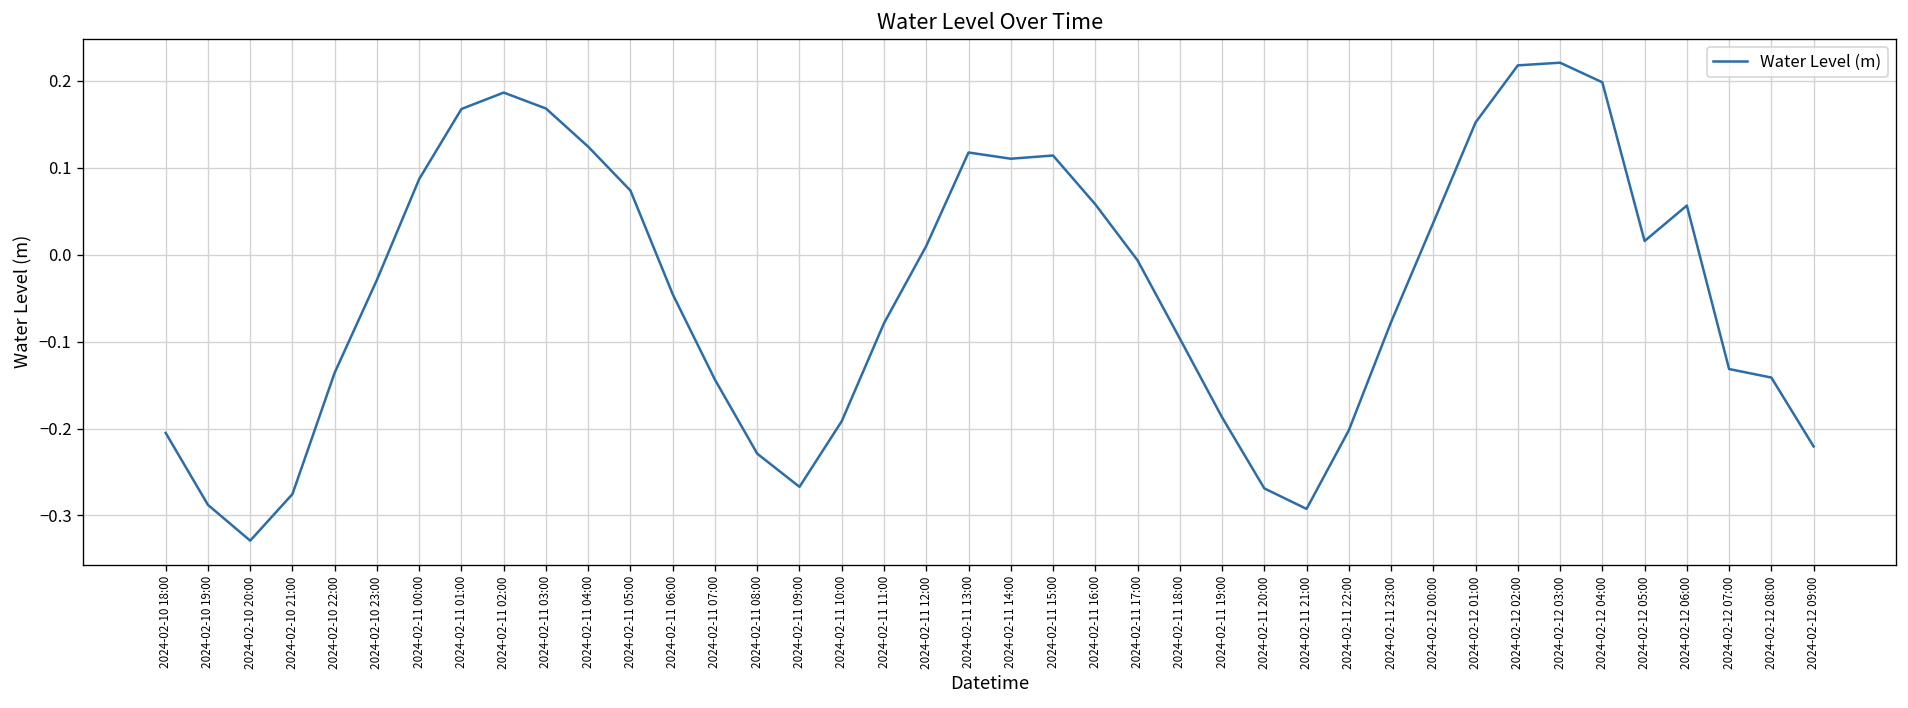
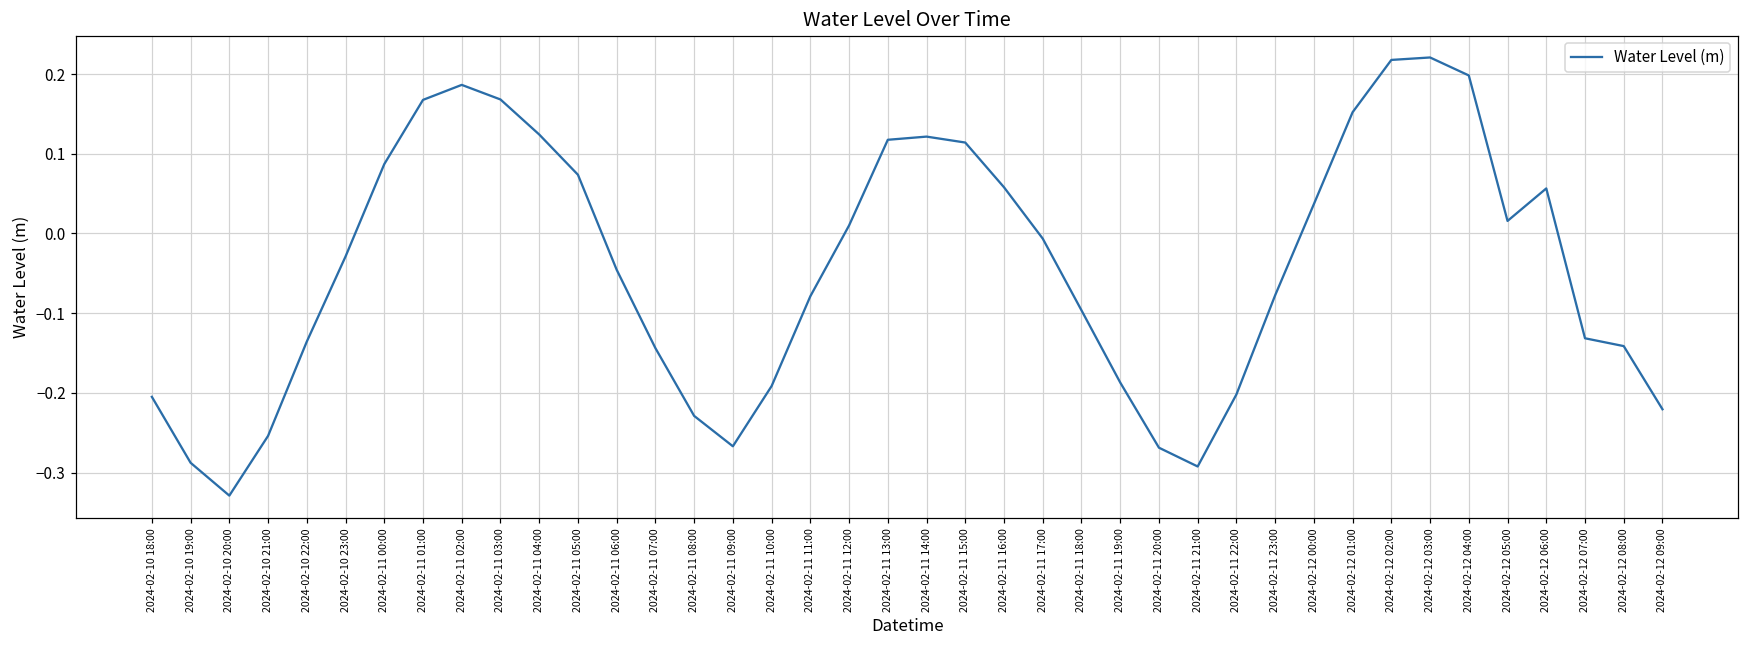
  {
    "2024-02-10 18:00": -0.21,
    "2024-02-10 19:00": -0.29,
    "2024-02-10 20:00": -0.33,
-   "2024-02-10 21:00": -0.28,
+   "2024-02-10 21:00": -0.25,
    "2024-02-10 22:00": -0.14,
    "2024-02-10 23:00": -0.03,
    "2024-02-11 00:00": 0.09,
    "2024-02-11 01:00": 0.17,
    "2024-02-11 02:00": 0.19,
    "2024-02-11 03:00": 0.17,
    "2024-02-11 04:00": 0.12,
    "2024-02-11 05:00": 0.07,
    "2024-02-11 06:00": -0.05,
    "2024-02-11 07:00": -0.14,
    "2024-02-11 08:00": -0.23,
    "2024-02-11 09:00": -0.27,
    "2024-02-11 10:00": -0.19,
    "2024-02-11 11:00": -0.08,
    "2024-02-11 12:00": 0.01,
    "2024-02-11 13:00": 0.12,
-   "2024-02-11 14:00": 0.11,
+   "2024-02-11 14:00": 0.12,
    "2024-02-11 15:00": 0.11,
    "2024-02-11 16:00": 0.06,
    "2024-02-11 17:00": -0.01,
    "2024-02-11 18:00": -0.10,
    "2024-02-11 19:00": -0.19,
    "2024-02-11 20:00": -0.27,
    "2024-02-11 21:00": -0.29,
    "2024-02-11 22:00": -0.20,
    "2024-02-11 23:00": -0.08,
    "2024-02-12 00:00": 0.04,
    "2024-02-12 01:00": 0.15,
    "2024-02-12 02:00": 0.22,
    "2024-02-12 03:00": 0.22,
    "2024-02-12 04:00": 0.20,
    "2024-02-12 05:00": 0.02,
    "2024-02-12 06:00": 0.06,
    "2024-02-12 07:00": -0.13,
    "2024-02-12 08:00": -0.14,
    "2024-02-12 09:00": -0.22
  }
